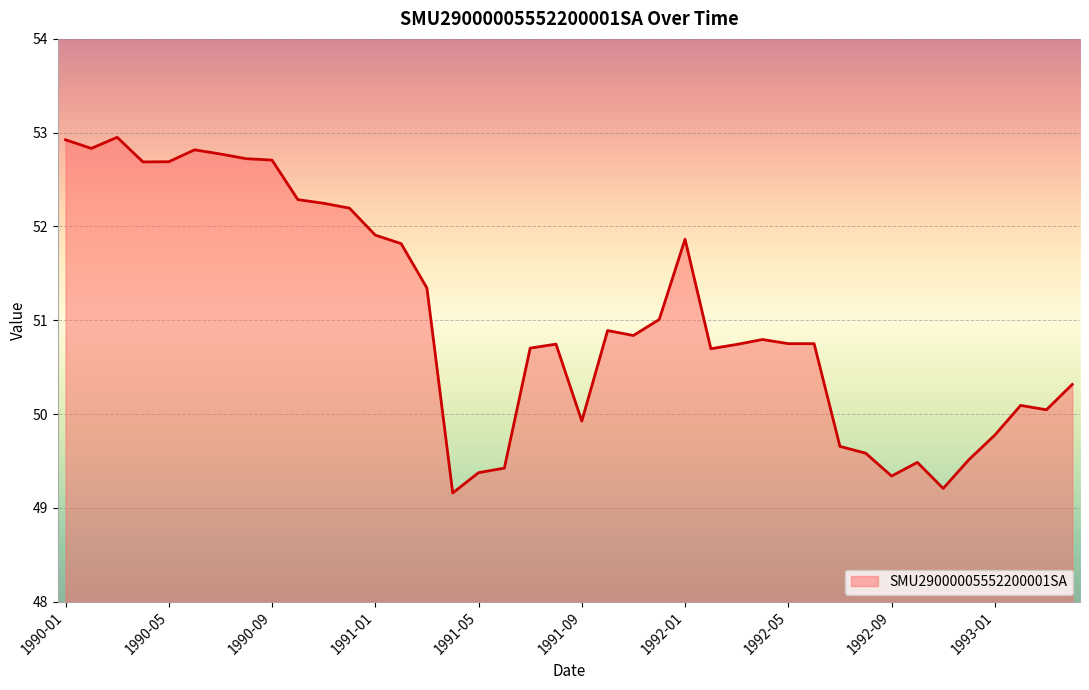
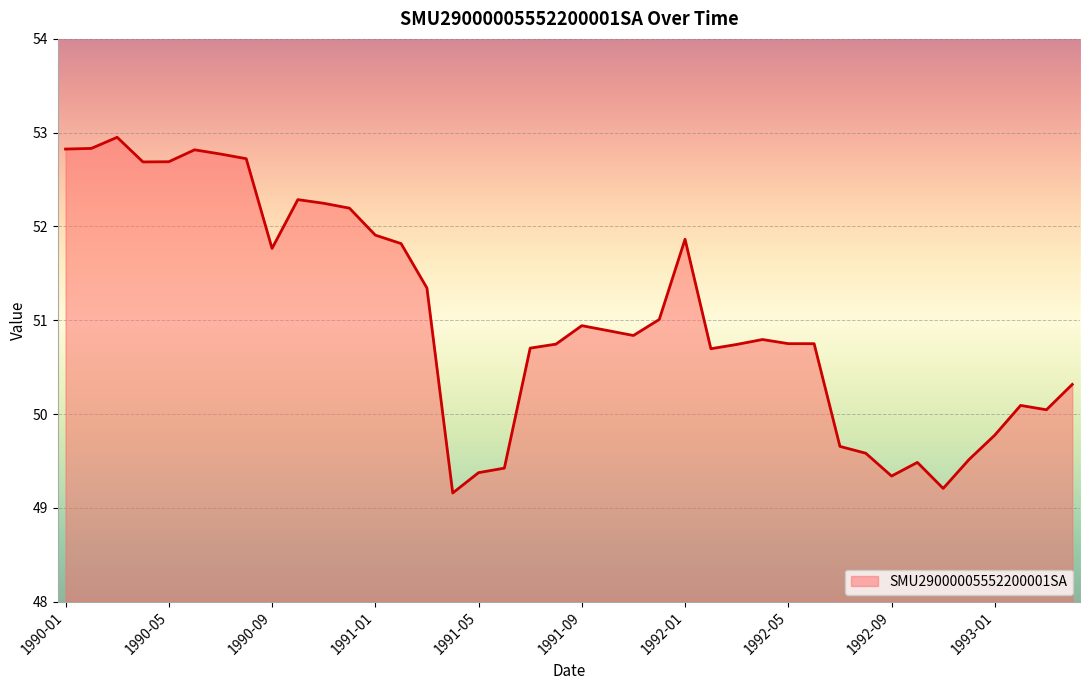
  {
-   "1990-01": 52.9,
+   "1990-01": 52.8,
    "1990-05": 52.7,
-   "1990-09": 52.7,
+   "1990-09": 51.8,
    "1991-01": 51.9,
    "1991-05": 49.4,
-   "1991-09": 49.9,
+   "1991-09": 50.9,
    "1992-01": 51.9,
    "1992-05": 50.8,
    "1992-09": 49.3,
    "1993-01": 49.8
  }
